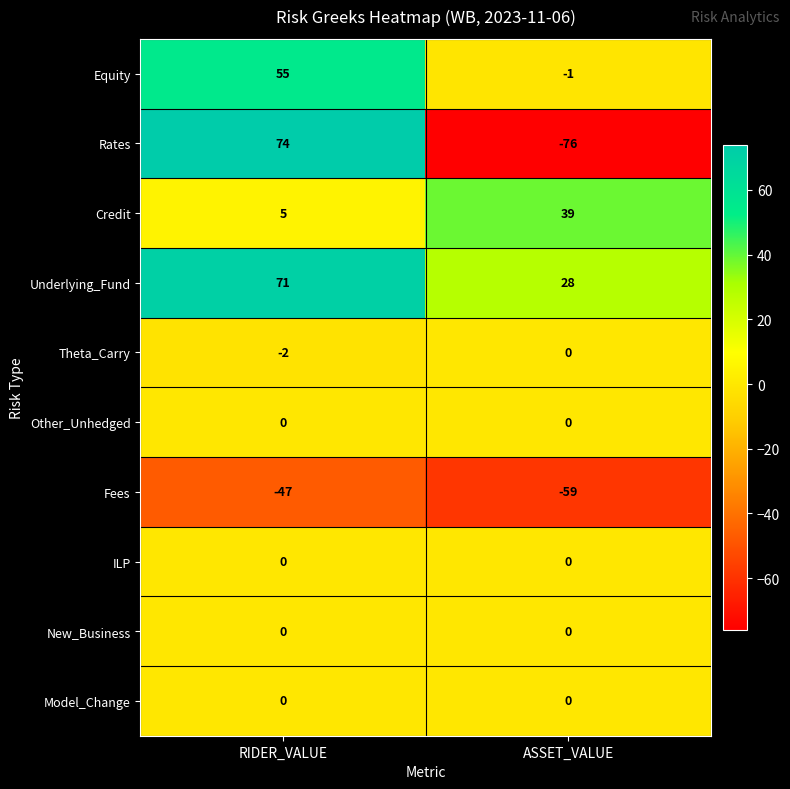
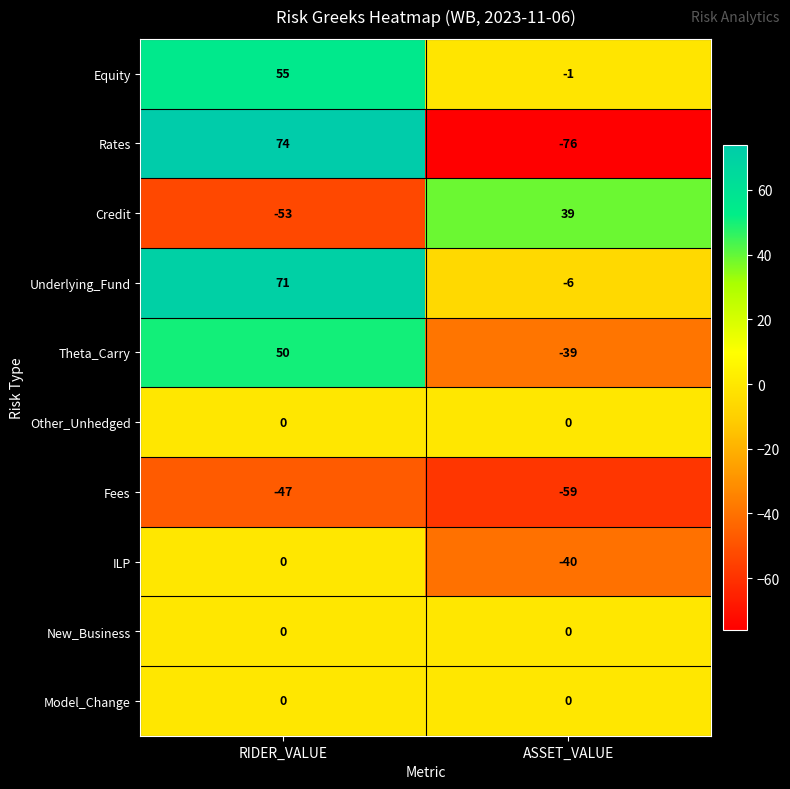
  {
    "Equity": {
      "RIDER_VALUE": 55,
      "ASSET_VALUE": -1
    },
    "Rates": {
      "RIDER_VALUE": 74,
      "ASSET_VALUE": -76
    },
    "Credit": {
-     "RIDER_VALUE": 5,
+     "RIDER_VALUE": -53,
      "ASSET_VALUE": 39
    },
    "Underlying_Fund": {
      "RIDER_VALUE": 71,
-     "ASSET_VALUE": 28
+     "ASSET_VALUE": -6
    },
    "Theta_Carry": {
-     "RIDER_VALUE": -2,
-     "ASSET_VALUE": 0
+     "RIDER_VALUE": 50,
+     "ASSET_VALUE": -39
    },
    "Other_Unhedged": {
      "RIDER_VALUE": 0,
      "ASSET_VALUE": 0
    },
    "Fees": {
      "RIDER_VALUE": -47,
      "ASSET_VALUE": -59
    },
    "ILP": {
      "RIDER_VALUE": 0,
-     "ASSET_VALUE": 0
+     "ASSET_VALUE": -40
    },
    "New_Business": {
      "RIDER_VALUE": 0,
      "ASSET_VALUE": 0
    },
    "Model_Change": {
      "RIDER_VALUE": 0,
      "ASSET_VALUE": 0
    }
  }
